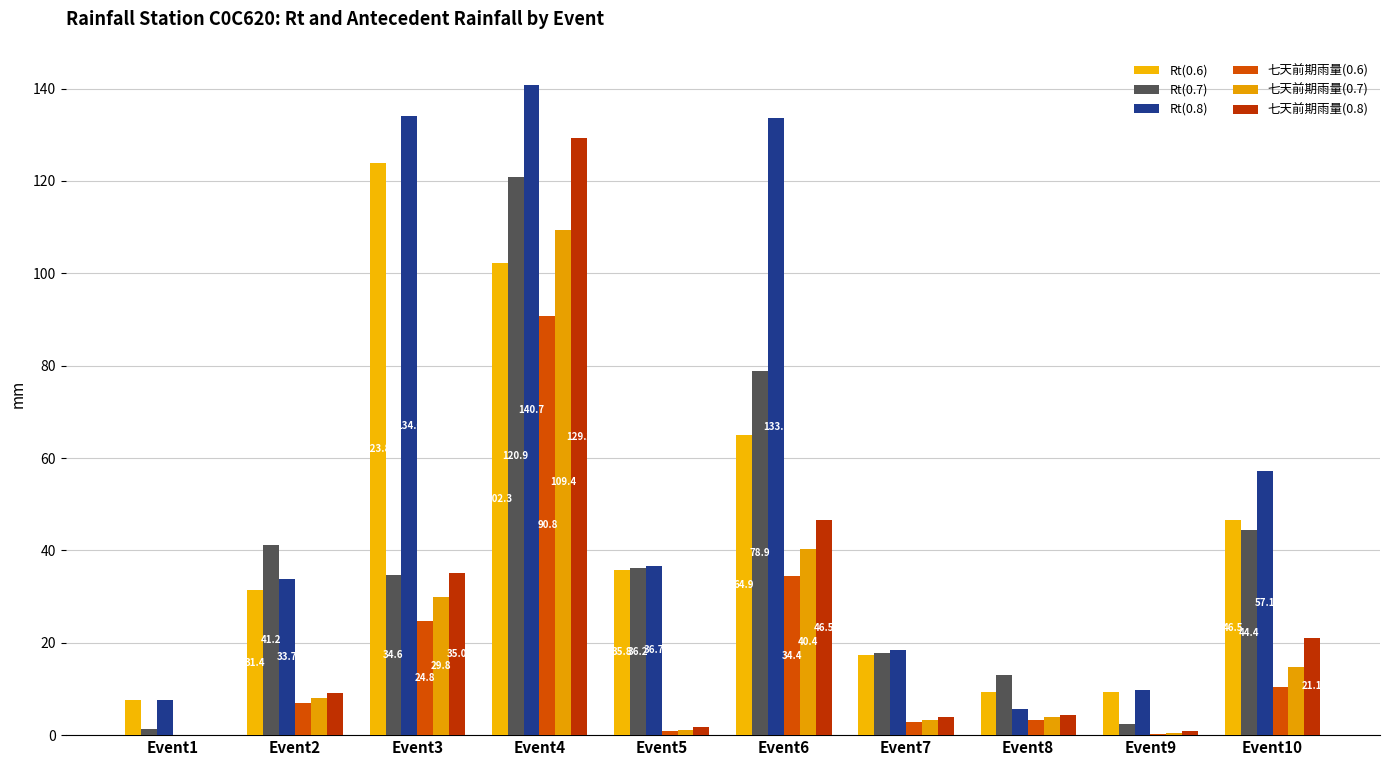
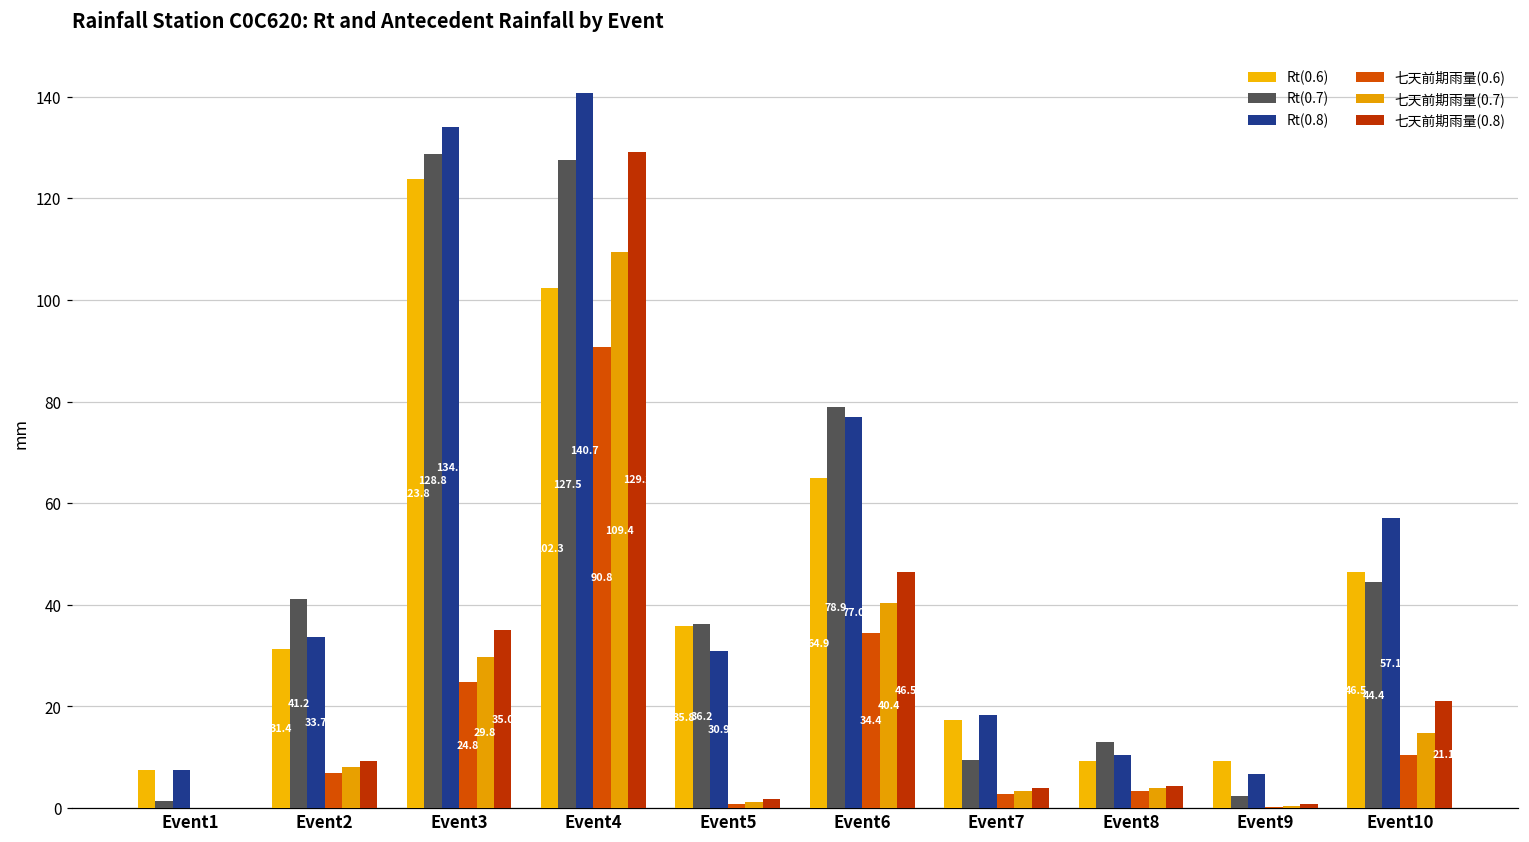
  {
    "Rt(0.7)": {
      "Event2": 41.2,
-     "Event3": 34.6,
-     "Event4": 120.9,
+     "Event3": 128.8,
+     "Event4": 127.5,
      "Event6": 78.9,
-     "Event7": 18,
+     "Event7": 10,
      "Event10": 44.4
    },
    "Rt(0.8)": {
      "Event2": 33.7,
      "Event3": 134.0,
      "Event4": 140.7,
-     "Event5": 36.7,
-     "Event6": 133.6,
-     "Event8": 6,
-     "Event9": 10,
+     "Event5": 30.9,
+     "Event6": 77.0,
+     "Event8": 10,
+     "Event9": 7,
      "Event10": 57.1
    }
  }
